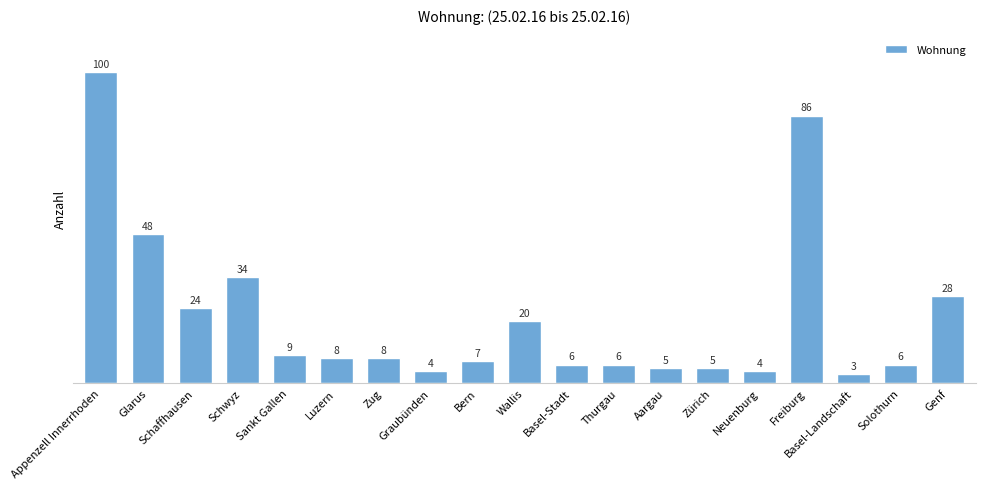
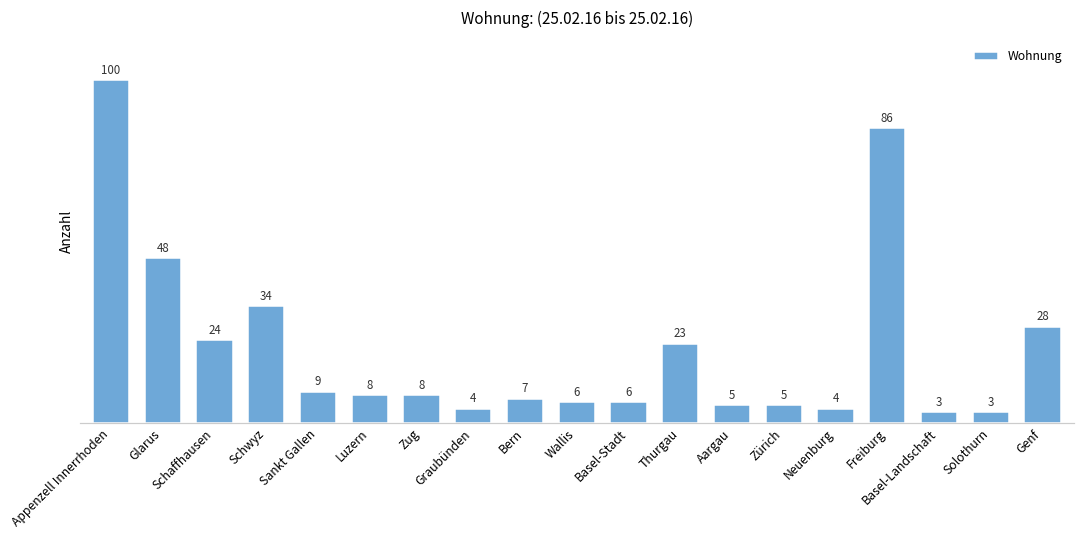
  {
    "Appenzell Innerrhoden": 100,
    "Glarus": 48,
    "Schaffhausen": 24,
    "Schwyz": 34,
    "Sankt Gallen": 9,
    "Luzern": 8,
    "Zug": 8,
    "Graubünden": 4,
    "Bern": 7,
-   "Wallis": 20,
+   "Wallis": 6,
    "Basel-Stadt": 6,
-   "Thurgau": 6,
+   "Thurgau": 23,
    "Aargau": 5,
    "Zürich": 5,
    "Neuenburg": 4,
    "Freiburg": 86,
    "Basel-Landschaft": 3,
-   "Solothurn": 6,
+   "Solothurn": 3,
    "Genf": 28
  }
